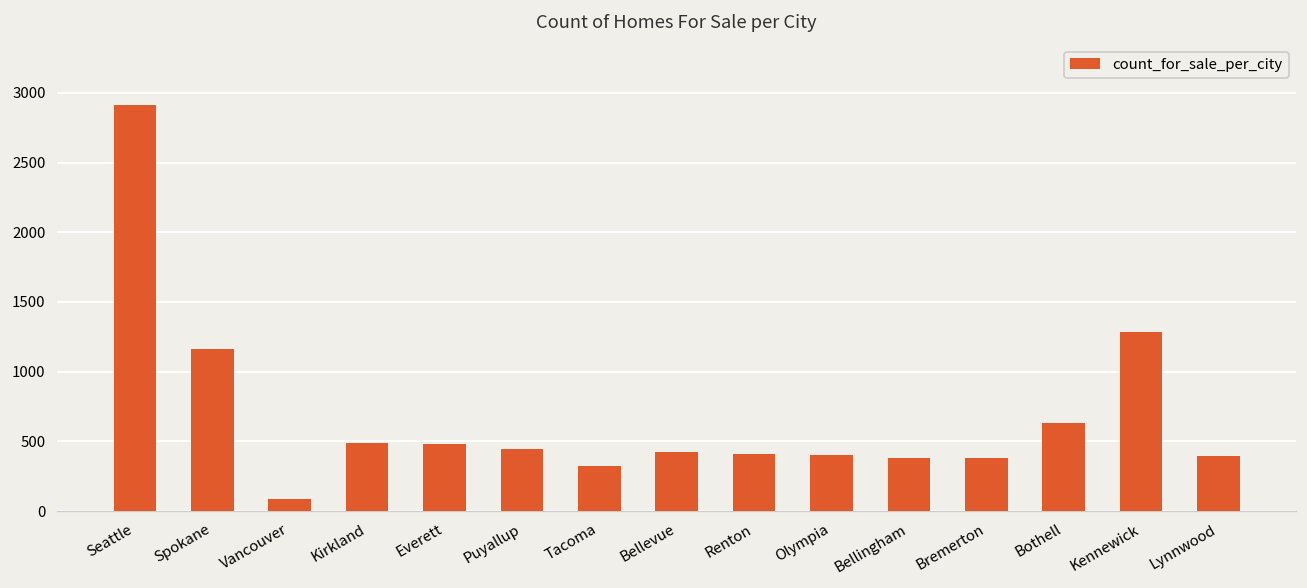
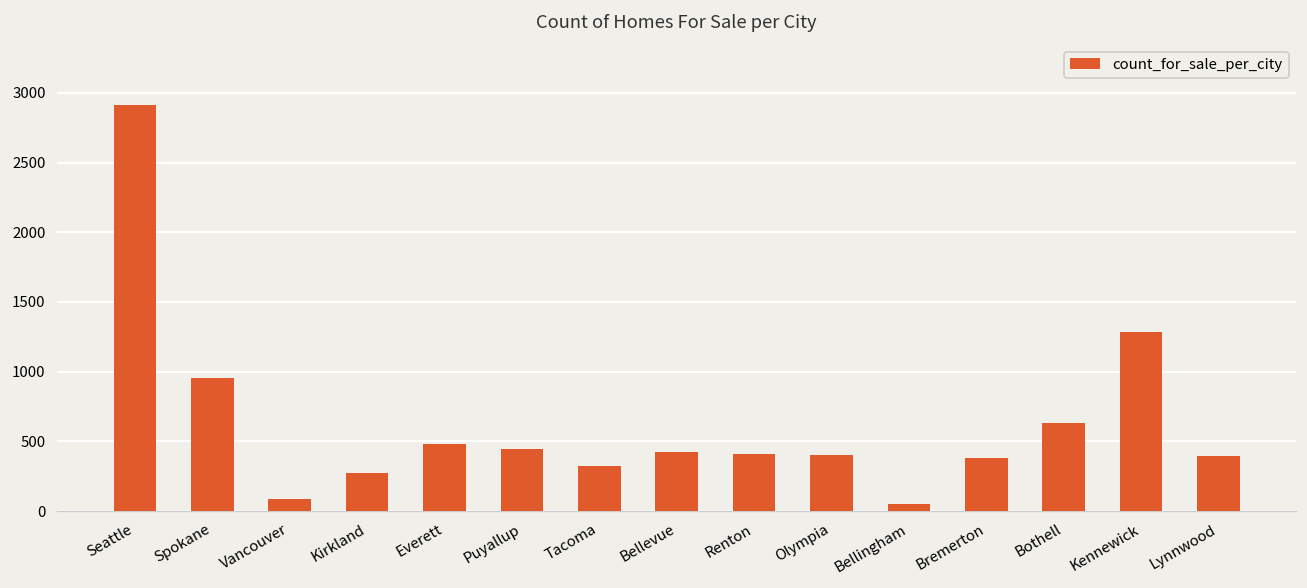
  {
    "Seattle": 2910,
-   "Spokane": 1160,
+   "Spokane": 950,
    "Vancouver": 90,
-   "Kirkland": 490,
+   "Kirkland": 270,
    "Everett": 480,
    "Puyallup": 440,
    "Tacoma": 320,
    "Bellevue": 430,
    "Renton": 410,
    "Olympia": 410,
-   "Bellingham": 380,
+   "Bellingham": 50,
    "Bremerton": 380,
    "Bothell": 630,
    "Kennewick": 1290,
    "Lynnwood": 400
  }
